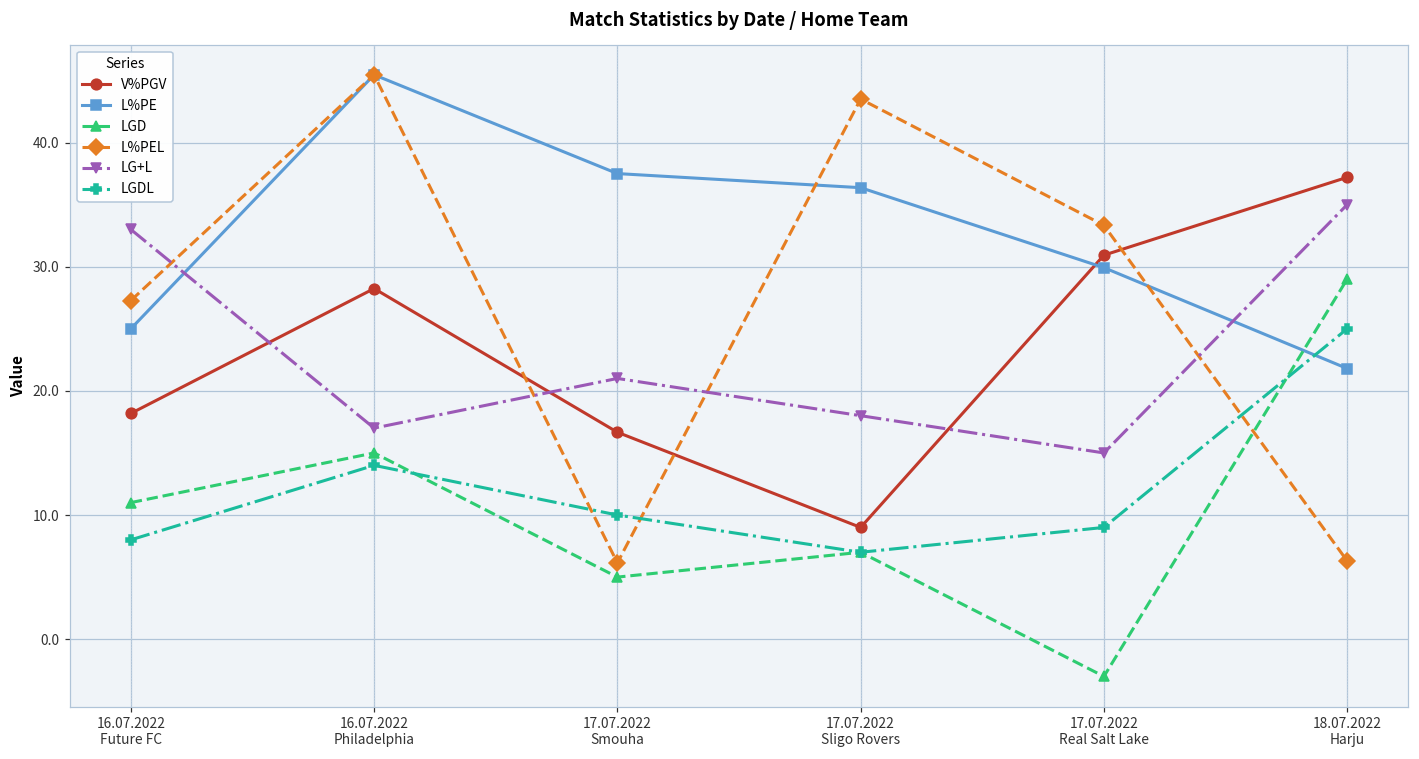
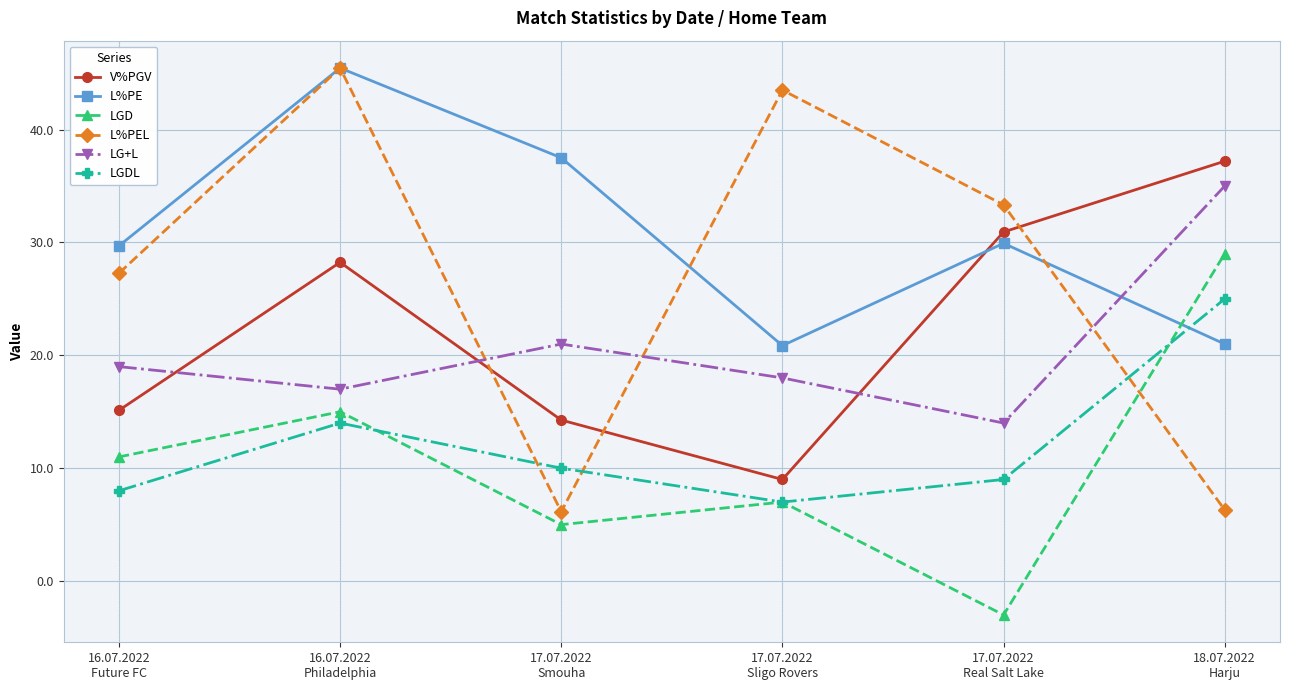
  {
    "V%PGV": {
-     "16.07.2022 Future FC": 18.2,
+     "16.07.2022 Future FC": 15.1,
      "16.07.2022 Philadelphia": 28.2,
-     "17.07.2022 Smouha": 16.7,
+     "17.07.2022 Smouha": 14.3,
      "17.07.2022 Sligo Rovers": 9.0,
      "17.07.2022 Real Salt Lake": 30.9,
      "18.07.2022 Harju": 37.2
    },
    "L%PE": {
-     "16.07.2022 Future FC": 25.0,
+     "16.07.2022 Future FC": 29.7,
      "17.07.2022 Smouha": 37.5,
-     "17.07.2022 Sligo Rovers": 36.4,
+     "17.07.2022 Sligo Rovers": 20.9,
      "17.07.2022 Real Salt Lake": 29.9,
-     "18.07.2022 Harju": 21.8
+     "18.07.2022 Harju": 21.0
    },
    "L%PEL": {
      "16.07.2022 Future FC": 27.3,
      "17.07.2022 Smouha": 6.1,
      "17.07.2022 Sligo Rovers": 43.5,
      "17.07.2022 Real Salt Lake": 33.3,
      "18.07.2022 Harju": 6.3
    },
    "LG+L": {
-     "16.07.2022 Future FC": 33,
+     "16.07.2022 Future FC": 19,
      "16.07.2022 Philadelphia": 17,
      "17.07.2022 Smouha": 21,
      "17.07.2022 Sligo Rovers": 18,
-     "17.07.2022 Real Salt Lake": 15,
+     "17.07.2022 Real Salt Lake": 14,
      "18.07.2022 Harju": 35
    }
  }
